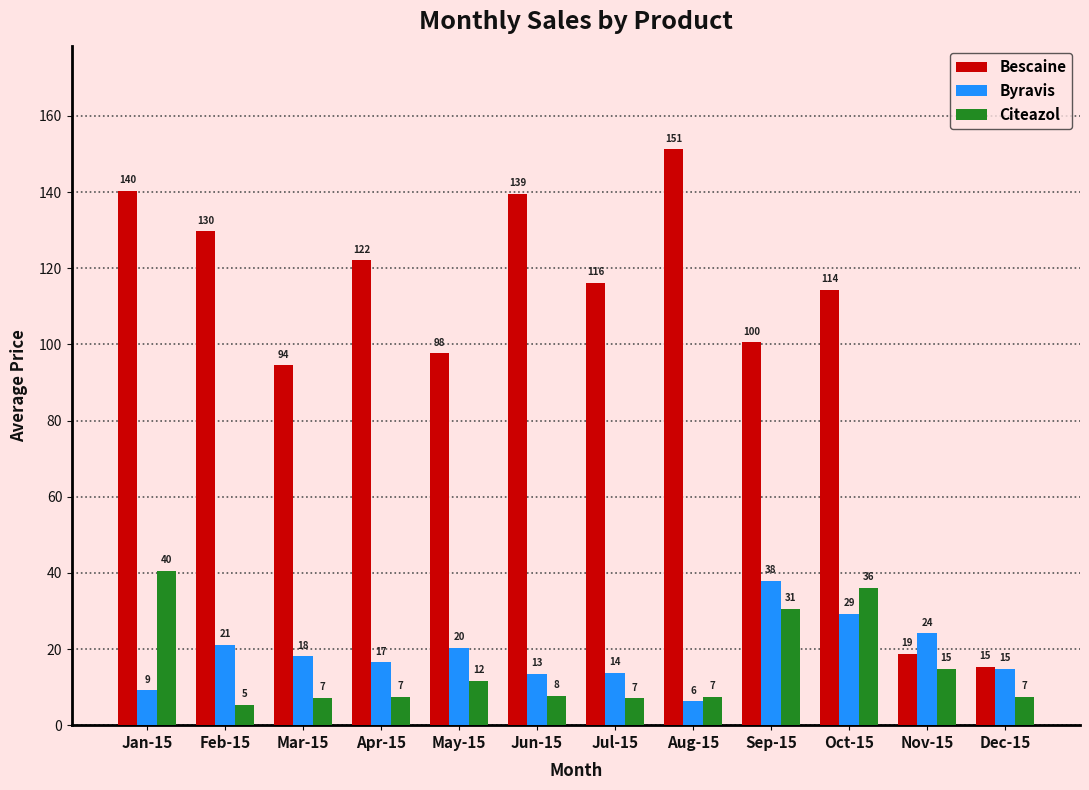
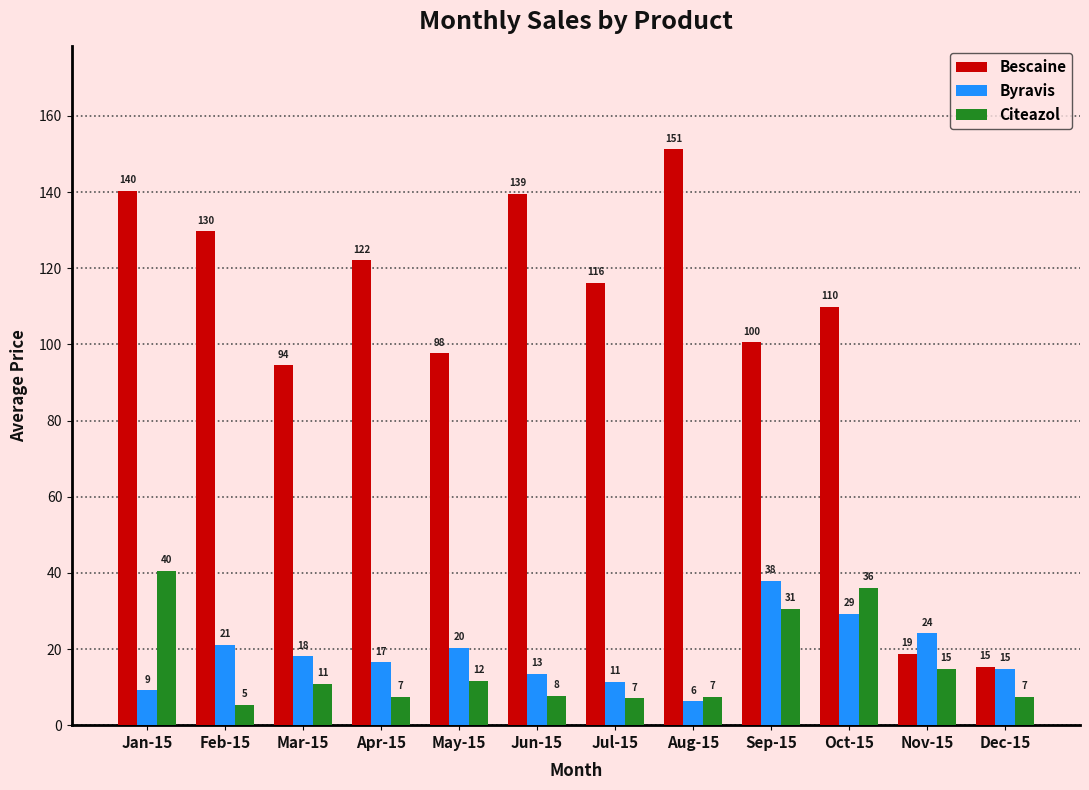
  {
    "Bescaine": {
      "Jan-15": 140,
      "Feb-15": 130,
      "Mar-15": 94,
      "Apr-15": 122,
      "May-15": 98,
      "Jun-15": 139,
      "Jul-15": 116,
      "Aug-15": 151,
      "Sep-15": 100,
-     "Oct-15": 114,
+     "Oct-15": 110,
      "Nov-15": 19,
      "Dec-15": 15
    },
    "Byravis": {
      "Jan-15": 9,
      "Feb-15": 21,
      "Mar-15": 18,
      "Apr-15": 17,
      "May-15": 20,
      "Jun-15": 13,
-     "Jul-15": 14,
+     "Jul-15": 11,
      "Aug-15": 6,
      "Sep-15": 38,
      "Oct-15": 29,
      "Nov-15": 24,
      "Dec-15": 15
    },
    "Citeazol": {
      "Jan-15": 40,
      "Feb-15": 5,
-     "Mar-15": 7,
+     "Mar-15": 11,
      "Apr-15": 7,
      "May-15": 12,
      "Jun-15": 8,
      "Jul-15": 7,
      "Aug-15": 7,
      "Sep-15": 31,
      "Oct-15": 36,
      "Nov-15": 15,
      "Dec-15": 7
    }
  }
